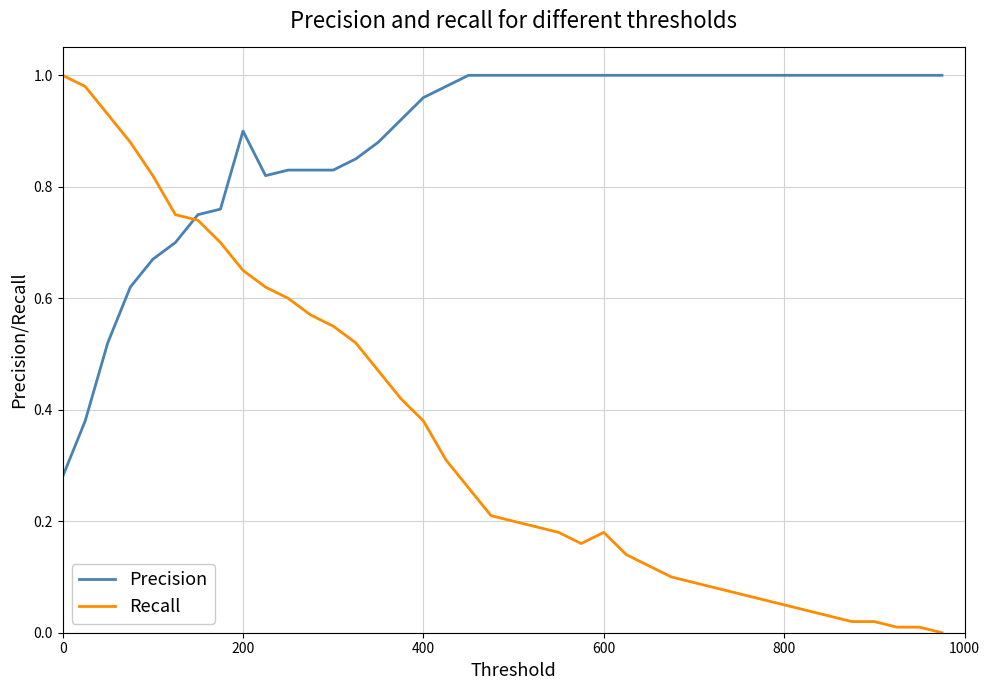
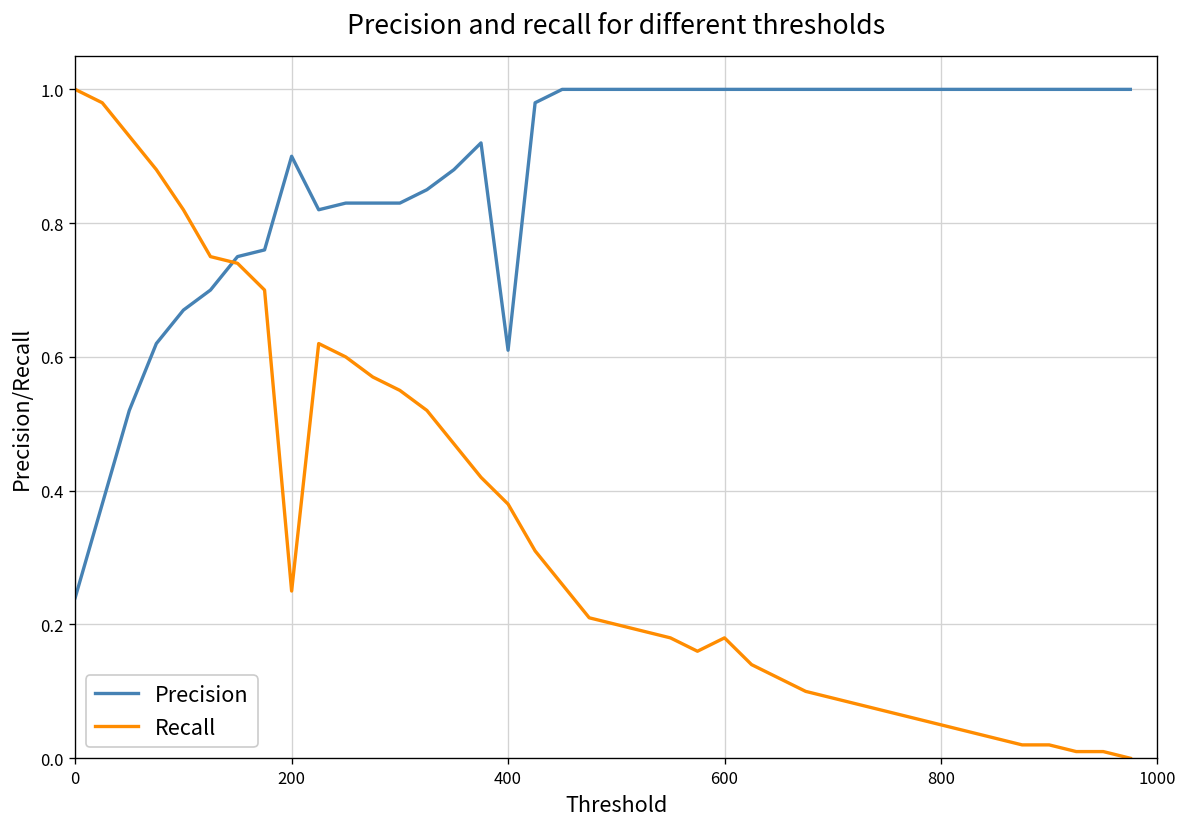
  {
    "Precision": {
-     "0": 0.28,
+     "0": 0.24,
      "200": 0.90,
-     "400": 0.96,
+     "400": 0.61,
      "600": 1.00,
      "800": 1.00
    },
    "Recall": {
      "0": 1.00,
-     "200": 0.65,
+     "200": 0.25,
      "400": 0.38,
      "600": 0.18,
      "800": 0.05
    }
  }
